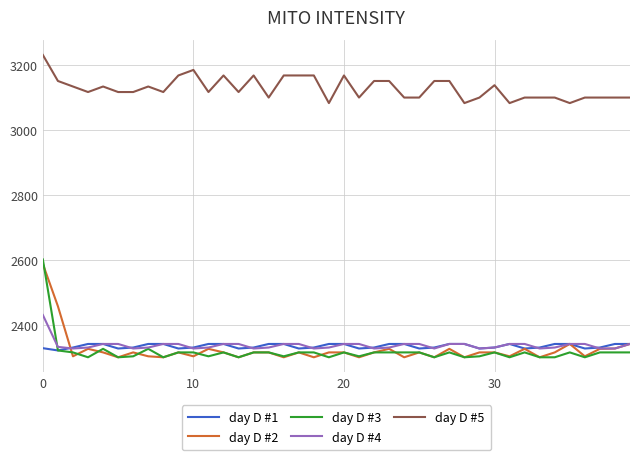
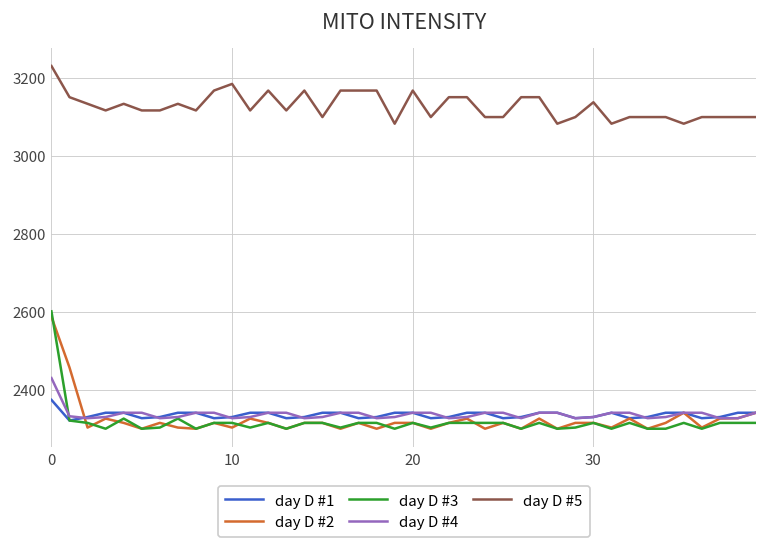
  {
    "day D #1": {
-     "0": 2330
+     "0": 2370
    },
    "day D #2": {
      "0": 2590,
      "10": 2300
    },
    "day D #3": {
      "0": 2600,
      "10": 2320
    },
    "day D #4": {
      "0": 2430
    },
    "day D #5": {
      "0": 3230,
      "10": 3180,
      "20": 3170,
      "30": 3140
    }
  }
